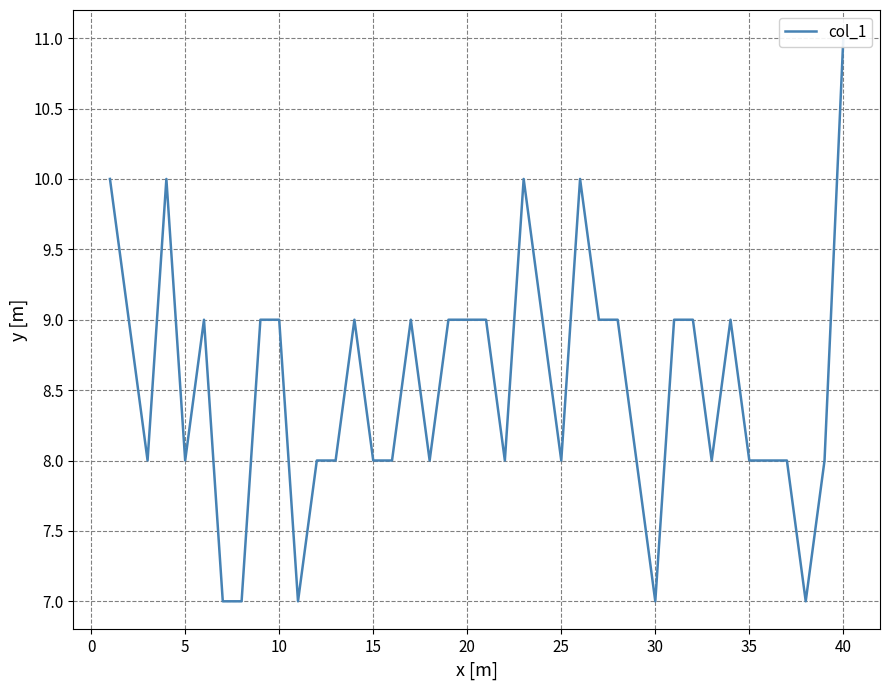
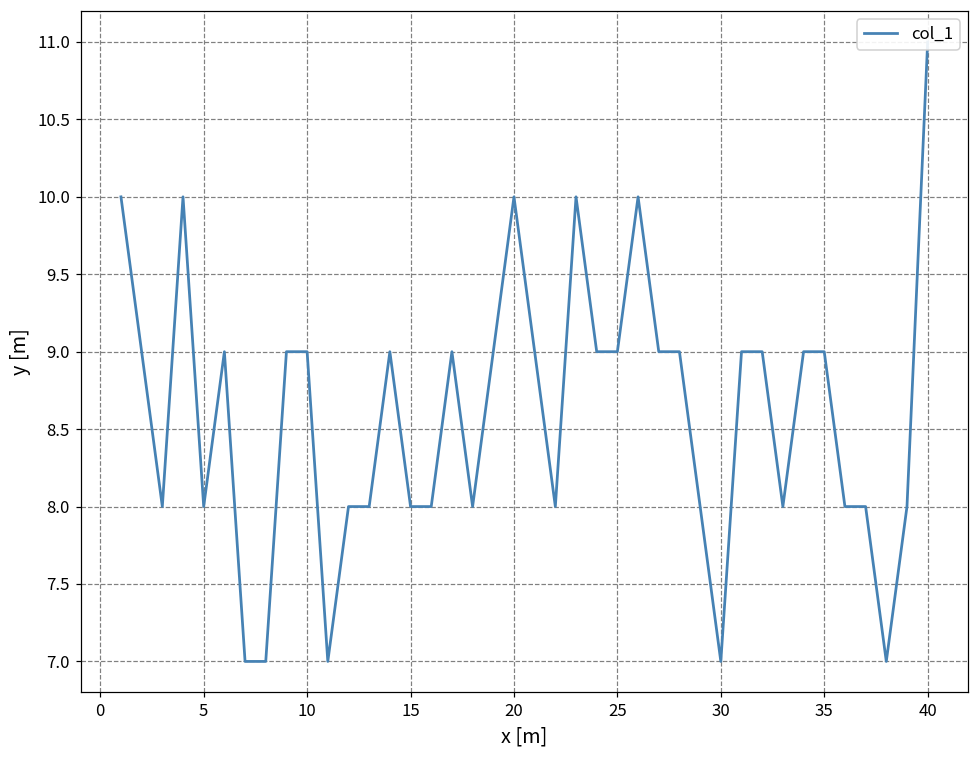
  {
    "5": 8,
    "10": 9,
    "15": 8,
-   "20": 9,
-   "25": 8,
+   "20": 10,
+   "25": 9,
    "30": 7,
-   "35": 8
+   "35": 9
  }
